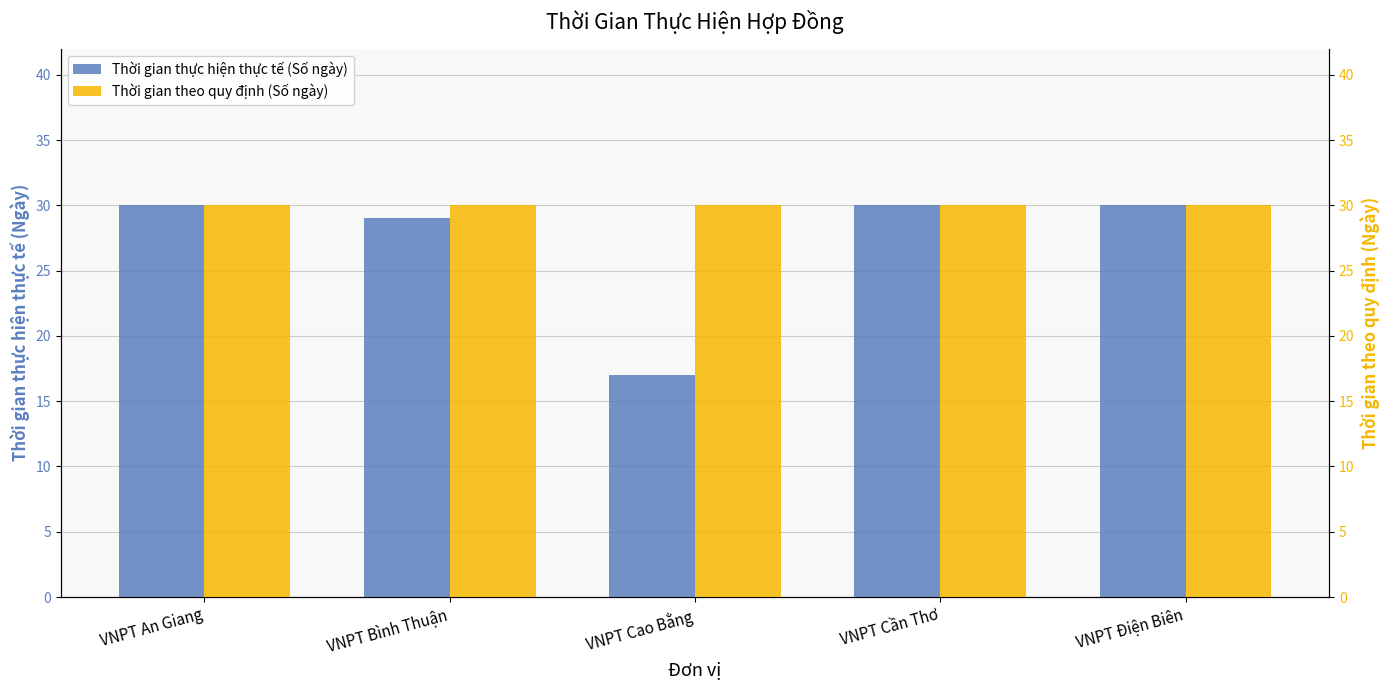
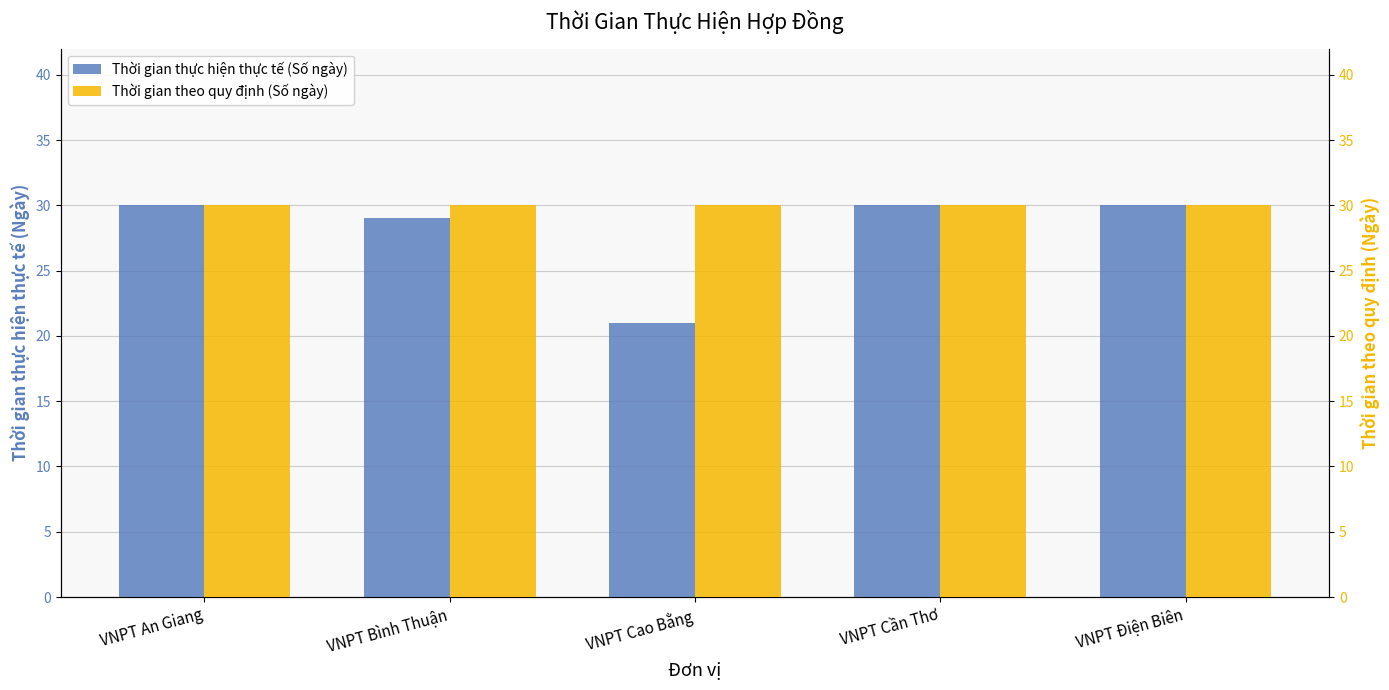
  {
    "Thời gian thực hiện thực tế (Số ngày)": {
      "VNPT An Giang": 30,
      "VNPT Bình Thuận": 29,
-     "VNPT Cao Bằng": 17,
+     "VNPT Cao Bằng": 21,
      "VNPT Cần Thơ": 30,
      "VNPT Điện Biên": 30
    },
    "Thời gian theo quy định (Số ngày)": {
      "VNPT An Giang": 30.0,
      "VNPT Bình Thuận": 30.0,
      "VNPT Cao Bằng": 30.0,
      "VNPT Cần Thơ": 30.0,
      "VNPT Điện Biên": 30.0
    }
  }
